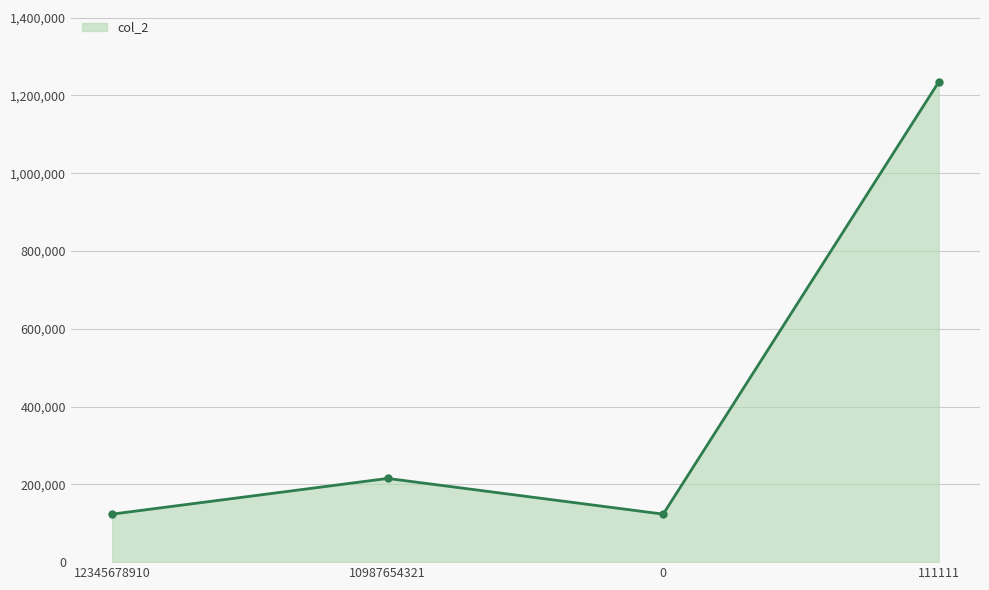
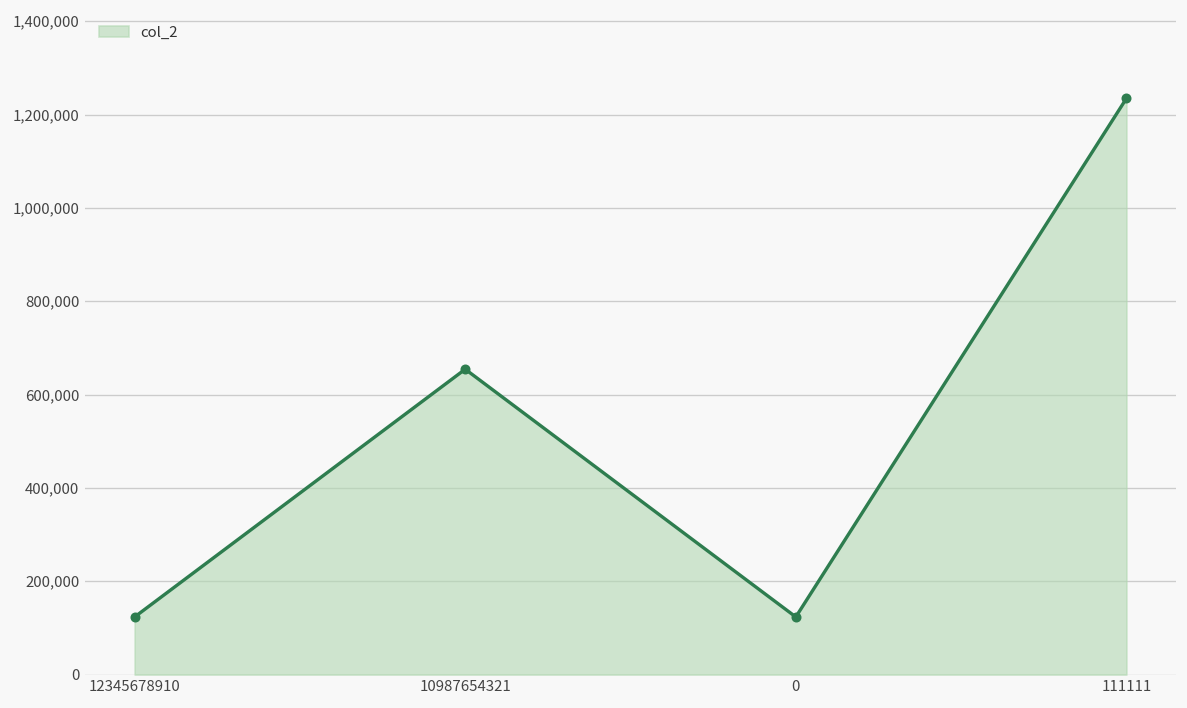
  {
    "12345678910": "120,000",
-   "10987654321": "220,000",
+   "10987654321": "650,000",
    "0": "120,000",
    "111111": "1,230,000"
  }
